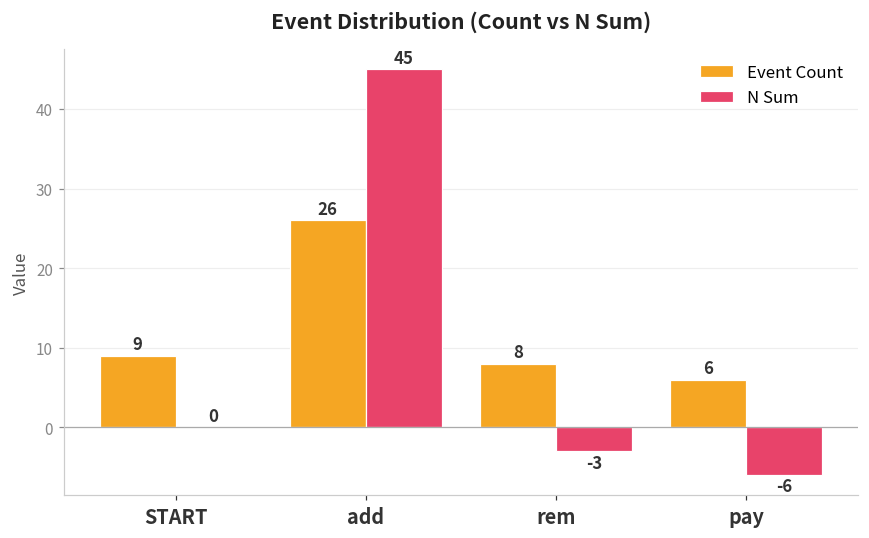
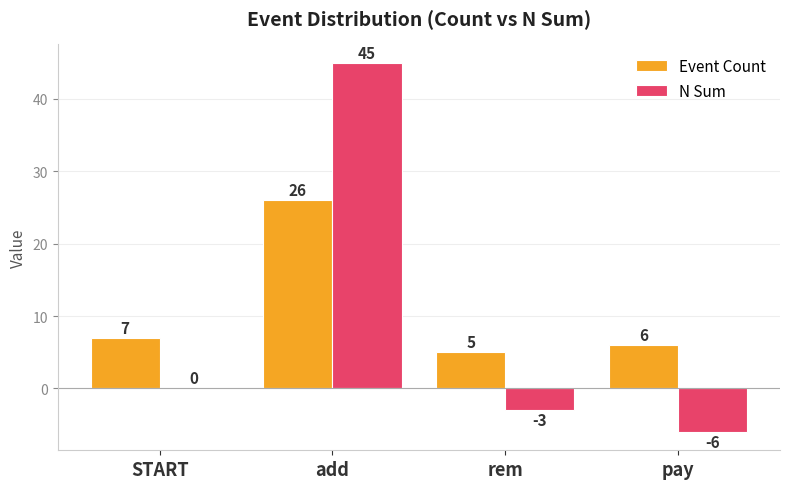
  {
    "Event Count": {
-     "START": 9,
+     "START": 7,
      "add": 26,
-     "rem": 8,
+     "rem": 5,
      "pay": 6
    },
    "N Sum": {
      "START": 0,
      "add": 45,
      "rem": -3,
      "pay": -6
    }
  }
